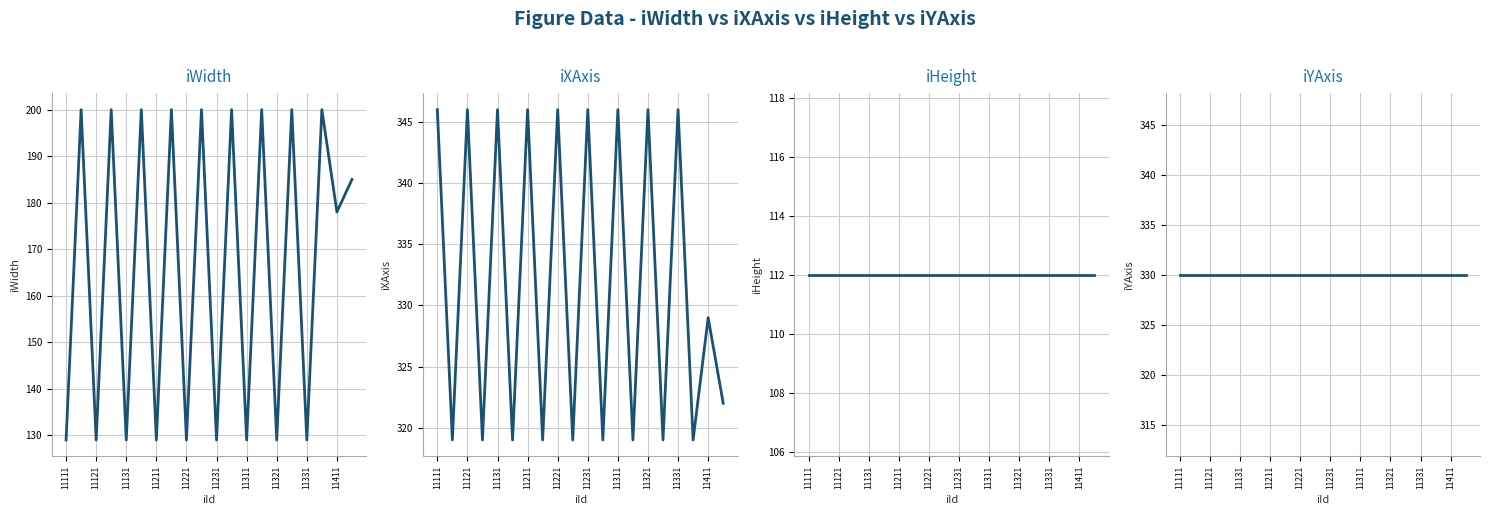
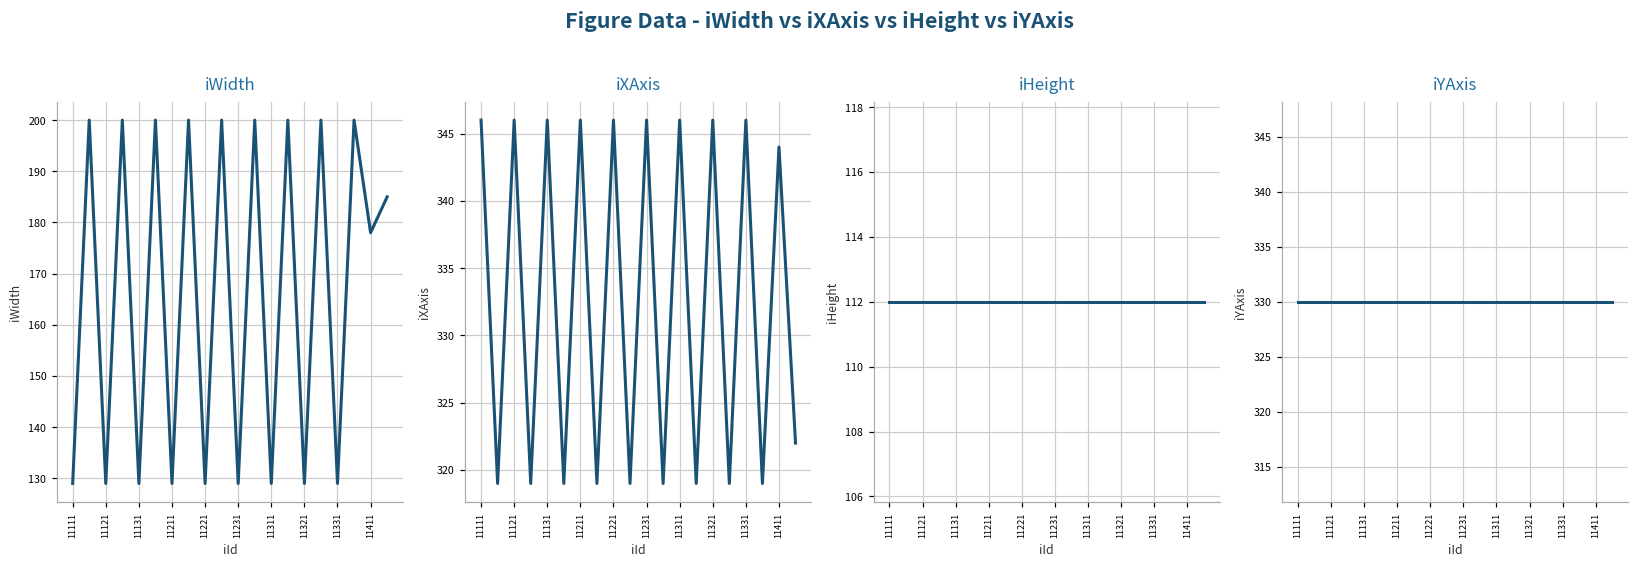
  {
    "iWidth": {
      "11111": 129,
      "11121": 129,
      "11131": 129,
      "11211": 129,
      "11221": 129,
      "11231": 129,
      "11311": 129,
      "11321": 129,
      "11331": 129,
      "11411": 178
    },
    "iXAxis": {
      "11111": 346,
      "11121": 346,
      "11131": 346,
      "11211": 346,
      "11221": 346,
      "11231": 346,
      "11311": 346,
      "11321": 346,
      "11331": 346,
-     "11411": 329
+     "11411": 344
    },
    "iHeight": {
      "11111": 112.0,
      "11121": 112.0,
      "11131": 112.0,
      "11211": 112.0,
      "11221": 112.0,
      "11231": 112.0,
      "11311": 112.0,
      "11321": 112.0,
      "11331": 112.0,
      "11411": 112.0
    },
    "iYAxis": {
      "11111": 330.0,
      "11121": 330.0,
      "11131": 330.0,
      "11211": 330.0,
      "11221": 330.0,
      "11231": 330.0,
      "11311": 330.0,
      "11321": 330.0,
      "11331": 330.0,
      "11411": 330.0
    }
  }
